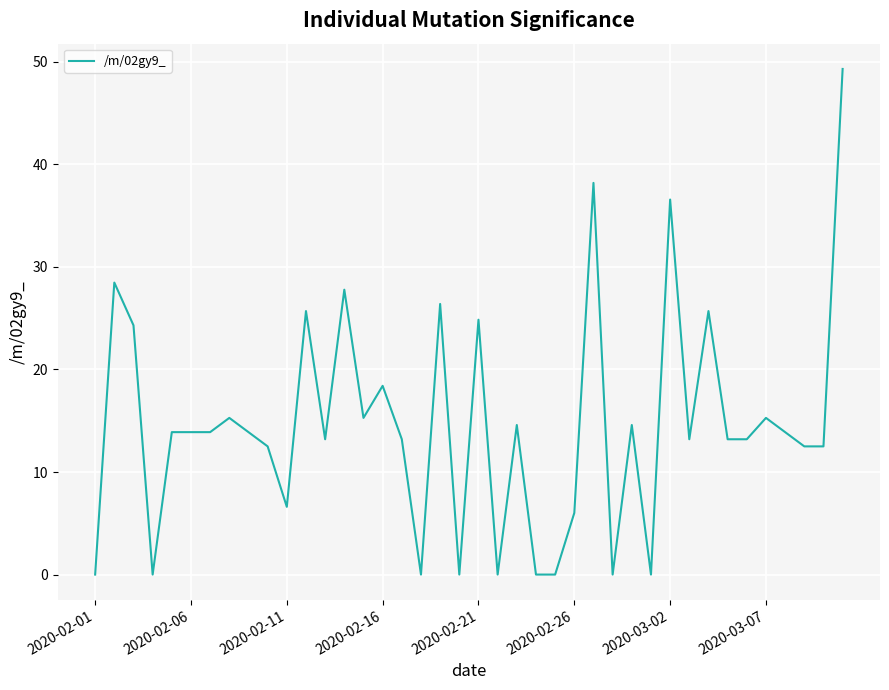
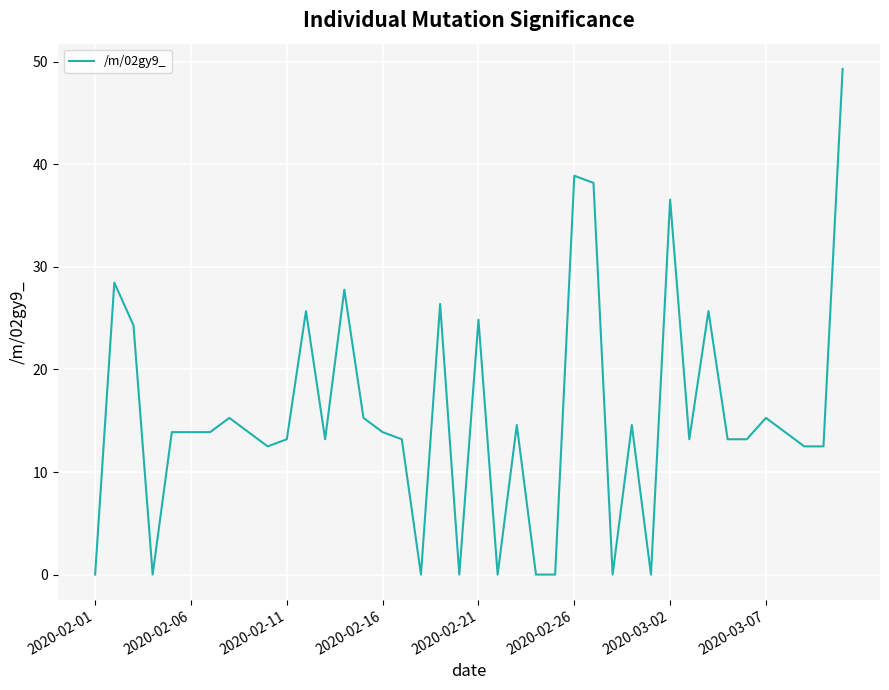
  {
    "2020-02-01": 0.0,
    "2020-02-06": 13.9,
-   "2020-02-11": 6.6,
-   "2020-02-16": 18.4,
+   "2020-02-11": 13.2,
+   "2020-02-16": 13.9,
    "2020-02-21": 24.9,
-   "2020-02-26": 6.0,
+   "2020-02-26": 38.9,
    "2020-03-02": 36.6,
    "2020-03-07": 15.3
  }
